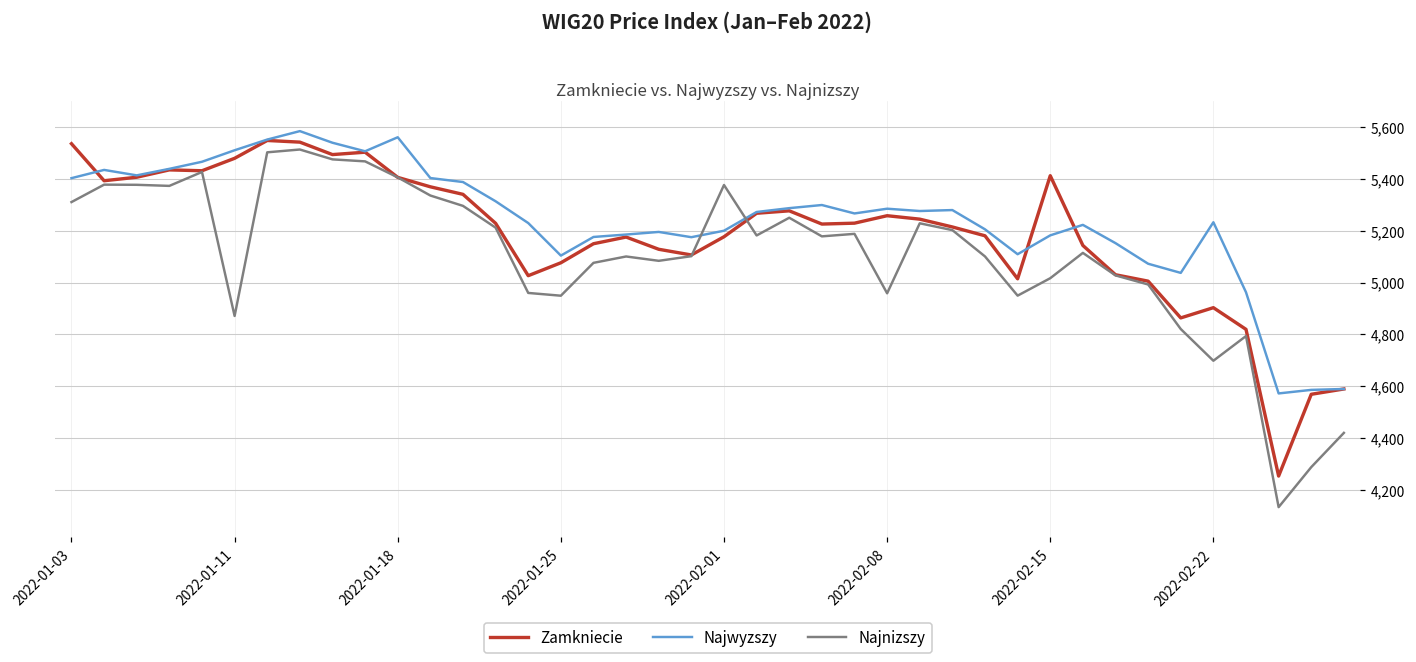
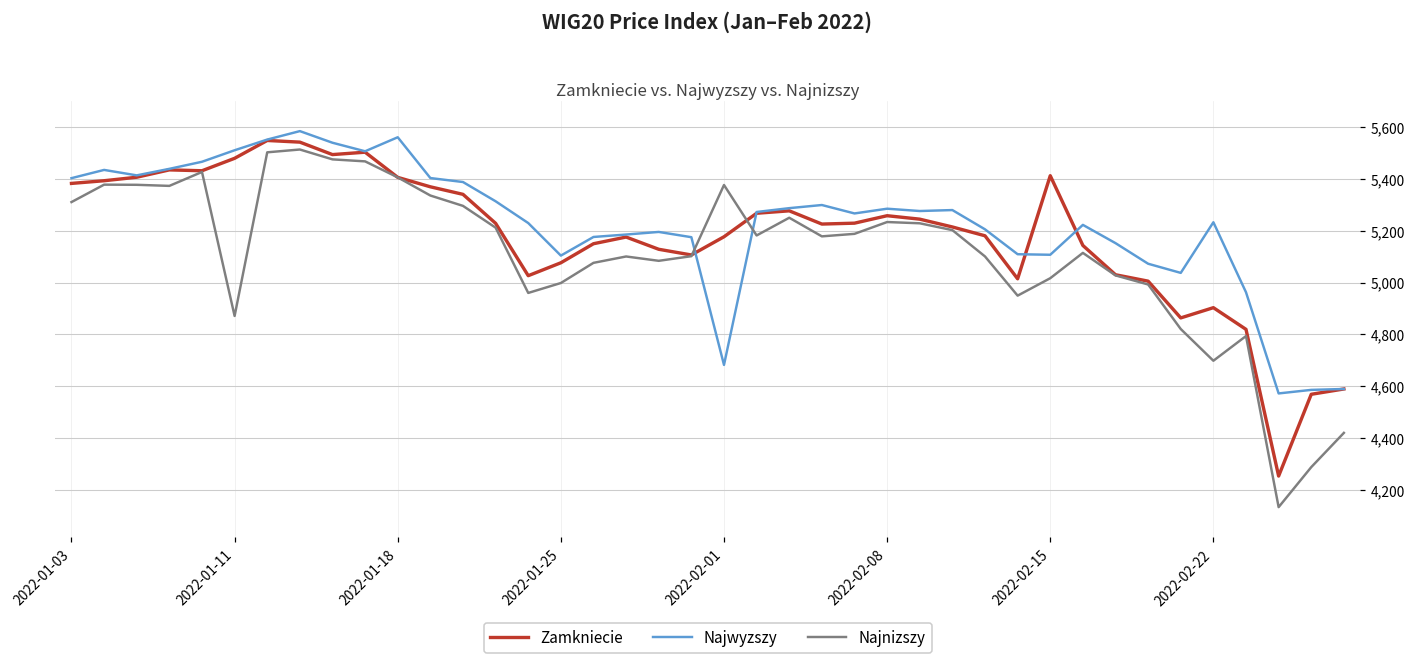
  {
    "Zamkniecie": {
-     "2022-01-03": "5,540",
+     "2022-01-03": "5,380",
      "2022-01-11": "5,480",
      "2022-01-25": "5,080",
      "2022-02-01": "5,180",
      "2022-02-08": "5,260",
      "2022-02-15": "5,410",
      "2022-02-22": "4,900"
    },
    "Najwyzszy": {
      "2022-01-03": "5,400",
      "2022-01-11": "5,510",
      "2022-01-18": "5,560",
      "2022-01-25": "5,100",
-     "2022-02-01": "5,200",
+     "2022-02-01": "4,680",
      "2022-02-08": "5,290",
-     "2022-02-15": "5,180",
+     "2022-02-15": "5,110",
      "2022-02-22": "5,230"
    },
    "Najnizszy": {
      "2022-01-03": "5,310",
      "2022-01-11": "4,870",
-     "2022-01-25": "4,950",
+     "2022-01-25": "5,000",
      "2022-02-01": "5,380",
-     "2022-02-08": "4,960",
+     "2022-02-08": "5,230",
      "2022-02-15": "5,020",
      "2022-02-22": "4,700"
    }
  }
